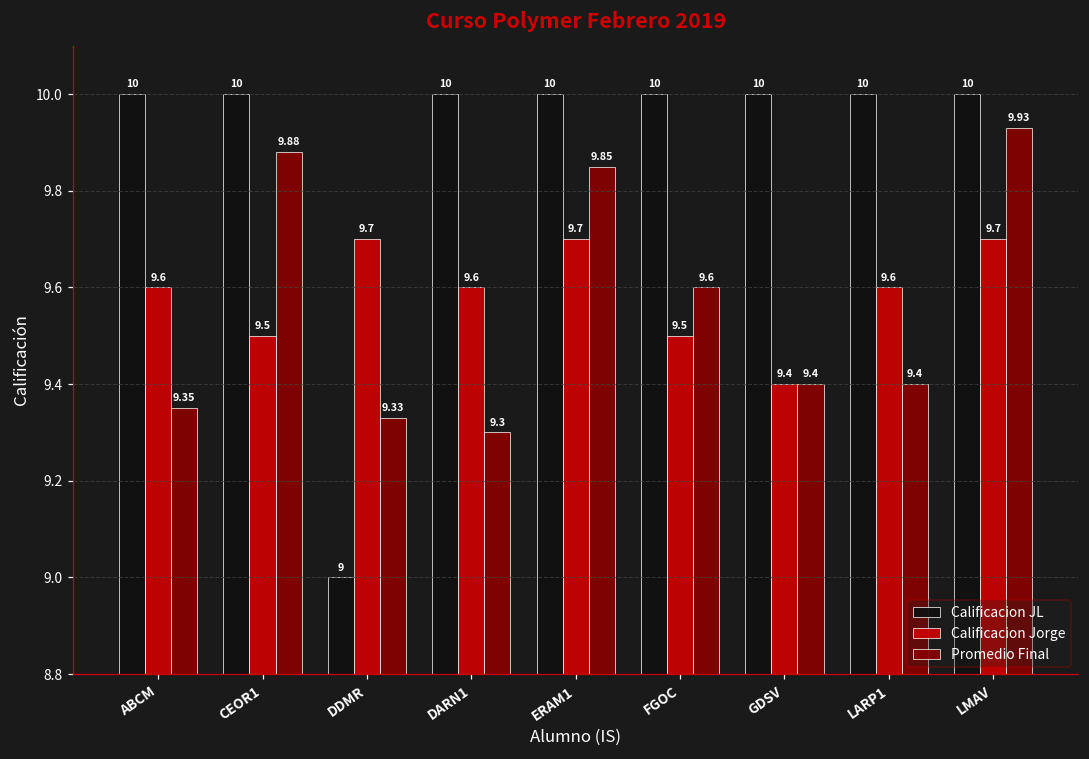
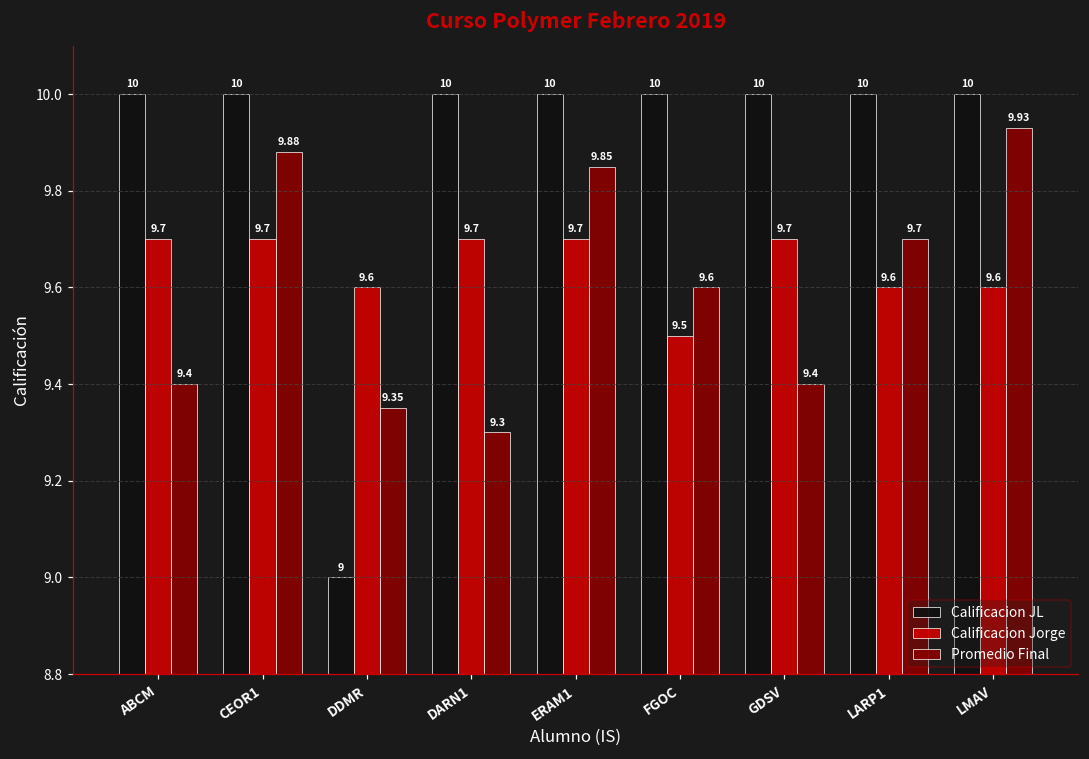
  {
    "Calificacion JL": {
      "ABCM": 10,
      "CEOR1": 10,
      "DDMR": 9,
      "DARN1": 10,
      "ERAM1": 10,
      "FGOC": 10,
      "GDSV": 10,
      "LARP1": 10,
      "LMAV": 10
    },
    "Calificacion Jorge": {
-     "ABCM": 9.6,
-     "CEOR1": 9.5,
-     "DDMR": 9.7,
-     "DARN1": 9.6,
+     "ABCM": 9.7,
+     "CEOR1": 9.7,
+     "DDMR": 9.6,
+     "DARN1": 9.7,
      "ERAM1": 9.7,
      "FGOC": 9.5,
-     "GDSV": 9.4,
+     "GDSV": 9.7,
      "LARP1": 9.6,
-     "LMAV": 9.7
+     "LMAV": 9.6
    },
    "Promedio Final": {
-     "ABCM": 9.35,
+     "ABCM": 9.4,
      "CEOR1": 9.88,
-     "DDMR": 9.33,
+     "DDMR": 9.35,
      "DARN1": 9.3,
      "ERAM1": 9.85,
      "FGOC": 9.6,
      "GDSV": 9.4,
-     "LARP1": 9.4,
+     "LARP1": 9.7,
      "LMAV": 9.93
    }
  }
